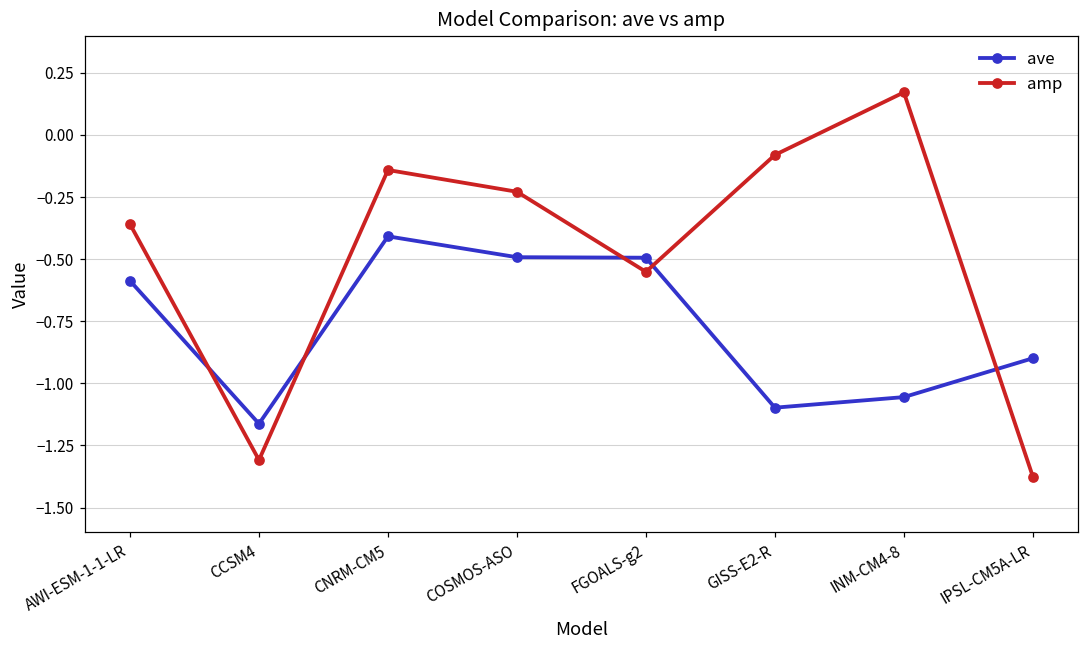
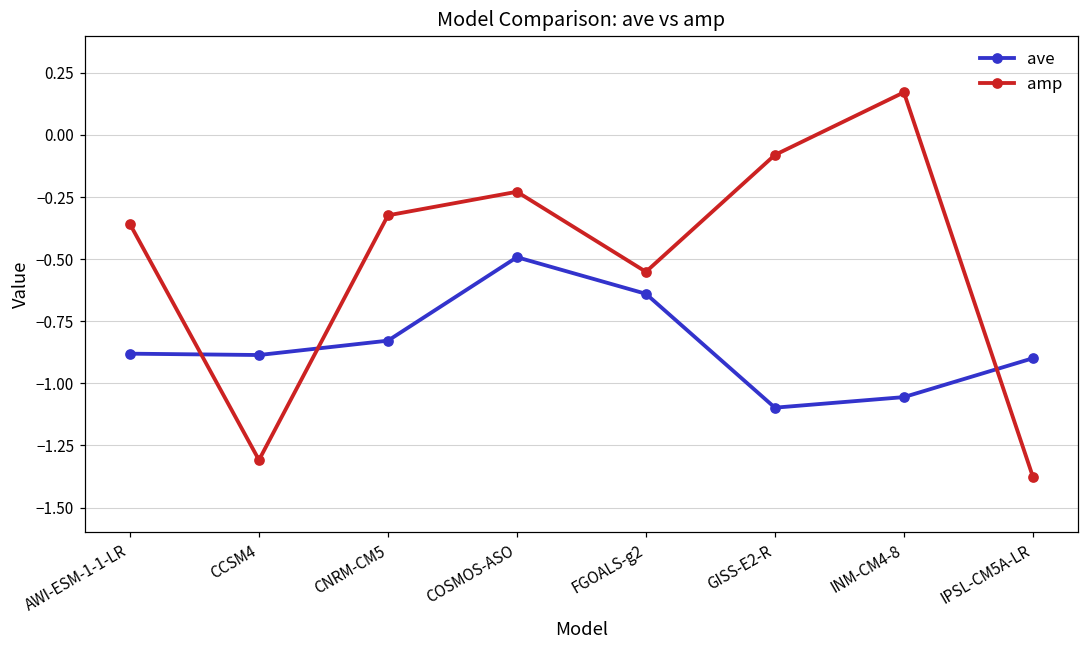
  {
    "ave": {
-     "AWI-ESM-1-1-LR": -0.59,
-     "CCSM4": -1.16,
-     "CNRM-CM5": -0.41,
+     "AWI-ESM-1-1-LR": -0.88,
+     "CCSM4": -0.89,
+     "CNRM-CM5": -0.83,
      "COSMOS-ASO": -0.49,
-     "FGOALS-g2": -0.49,
+     "FGOALS-g2": -0.64,
      "GISS-E2-R": -1.10,
      "INM-CM4-8": -1.06,
      "IPSL-CM5A-LR": -0.90
    },
    "amp": {
      "AWI-ESM-1-1-LR": -0.36,
      "CCSM4": -1.31,
-     "CNRM-CM5": -0.14,
+     "CNRM-CM5": -0.32,
      "COSMOS-ASO": -0.23,
      "FGOALS-g2": -0.55,
      "GISS-E2-R": -0.08,
      "INM-CM4-8": 0.17,
      "IPSL-CM5A-LR": -1.38
    }
  }
